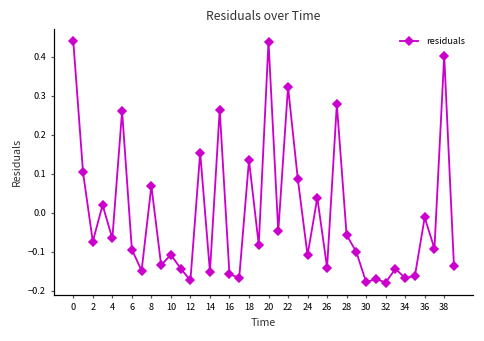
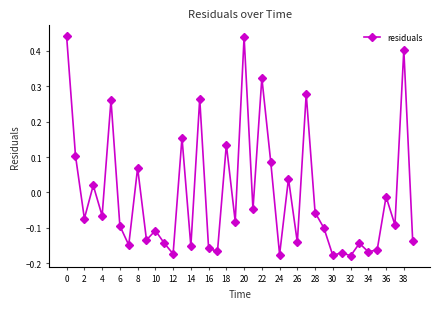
  {
    "0": 0.44,
    "2": -0.07,
    "4": -0.07,
    "6": -0.09,
    "8": 0.07,
    "10": -0.11,
    "12": -0.17,
    "14": -0.15,
    "16": -0.16,
    "18": 0.13,
    "20": 0.44,
    "22": 0.32,
-   "24": -0.11,
+   "24": -0.18,
    "26": -0.14,
    "28": -0.06,
    "30": -0.18,
    "32": -0.18,
    "34": -0.17,
    "36": -0.01,
    "38": 0.40
  }
